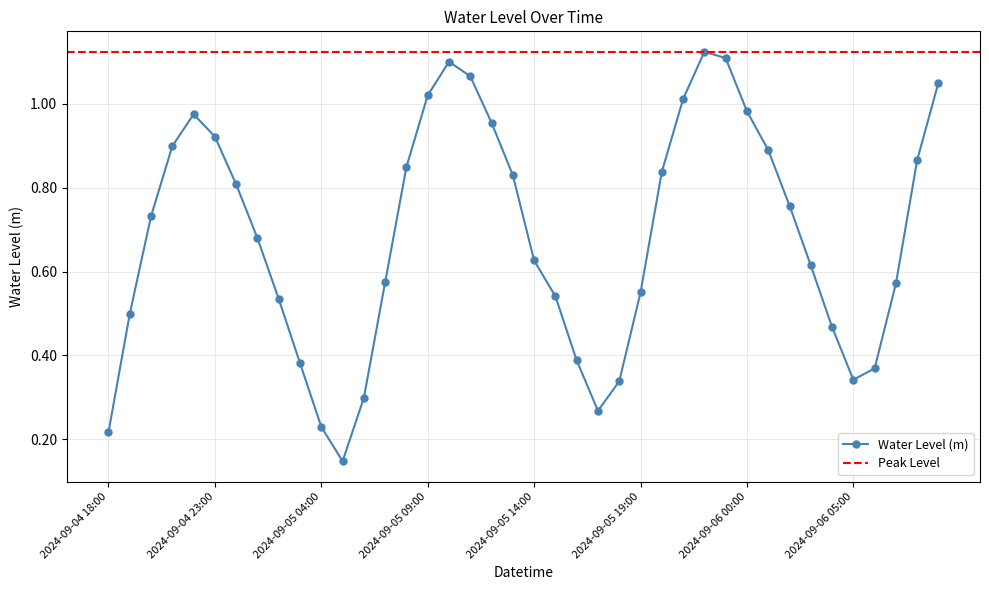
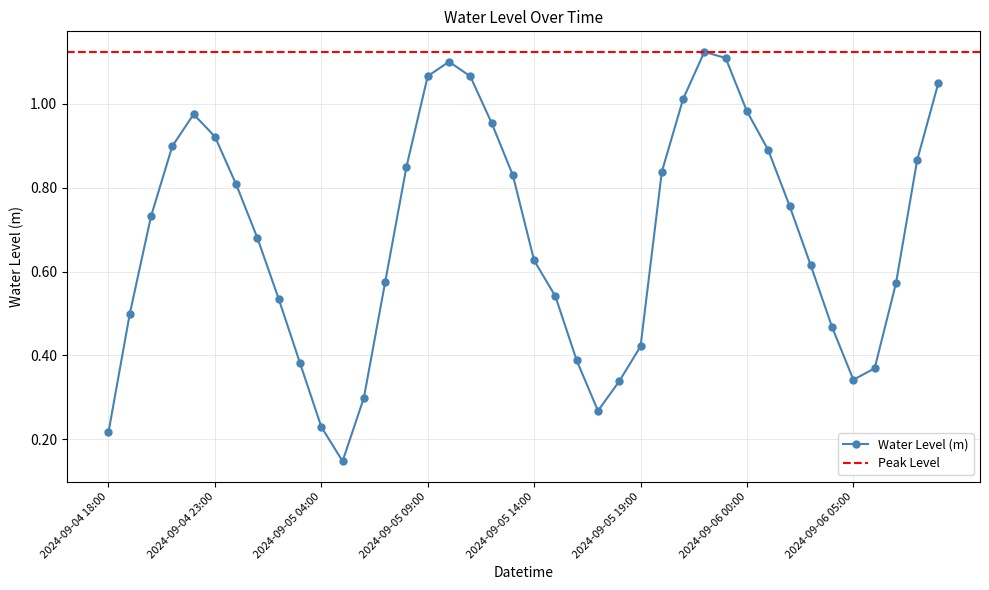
  {
    "2024-09-04 18:00": 0.22,
    "2024-09-04 23:00": 0.92,
    "2024-09-05 04:00": 0.23,
-   "2024-09-05 09:00": 1.02,
+   "2024-09-05 09:00": 1.07,
    "2024-09-05 14:00": 0.63,
-   "2024-09-05 19:00": 0.55,
+   "2024-09-05 19:00": 0.42,
    "2024-09-06 00:00": 0.98,
    "2024-09-06 05:00": 0.34
  }
